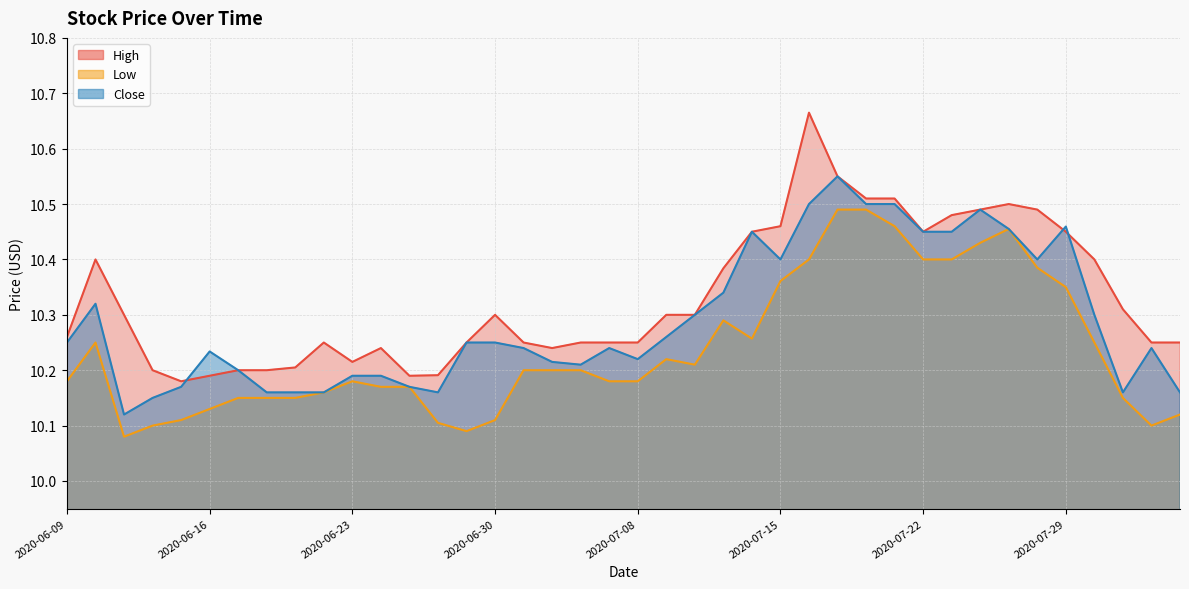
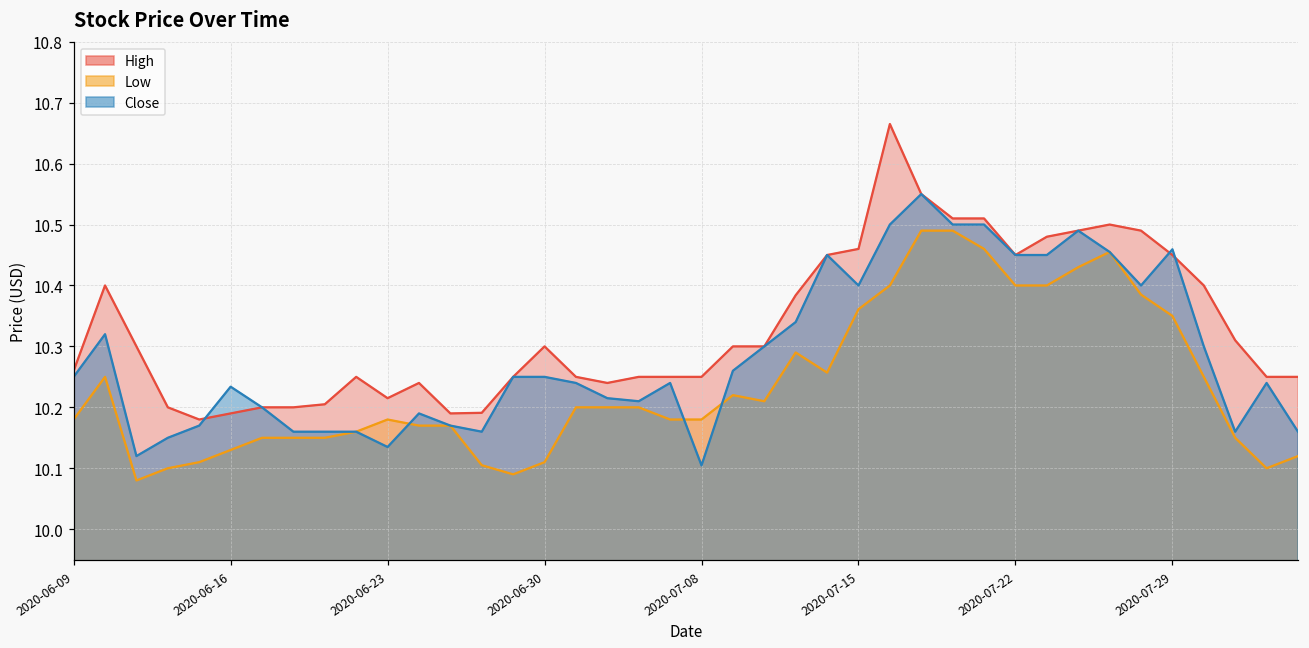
  {
    "Close": {
      "2020-06-09": 10.25,
      "2020-06-16": 10.23,
-     "2020-06-23": 10.19,
+     "2020-06-23": 10.13,
      "2020-06-30": 10.25,
-     "2020-07-08": 10.22,
+     "2020-07-08": 10.10,
      "2020-07-15": 10.40,
      "2020-07-29": 10.46
    }
  }
